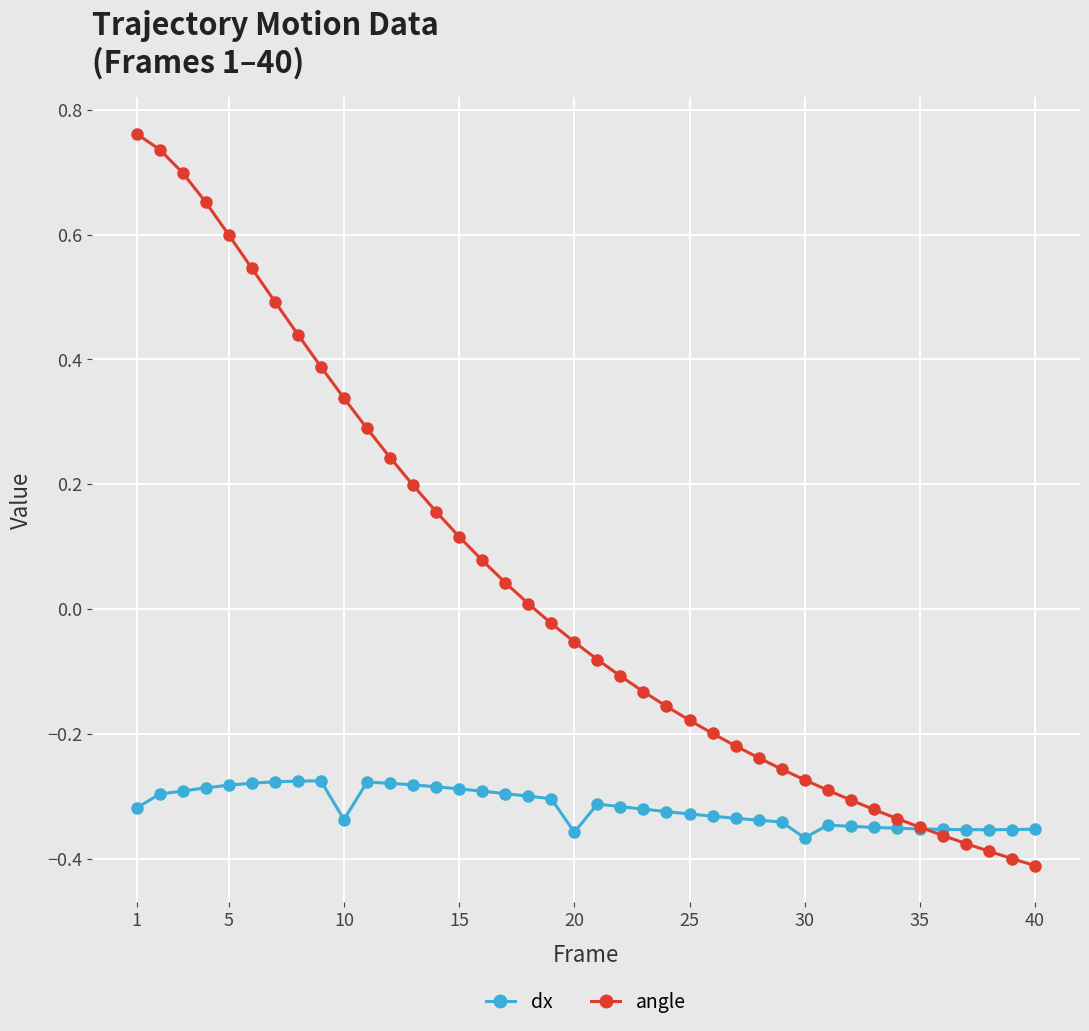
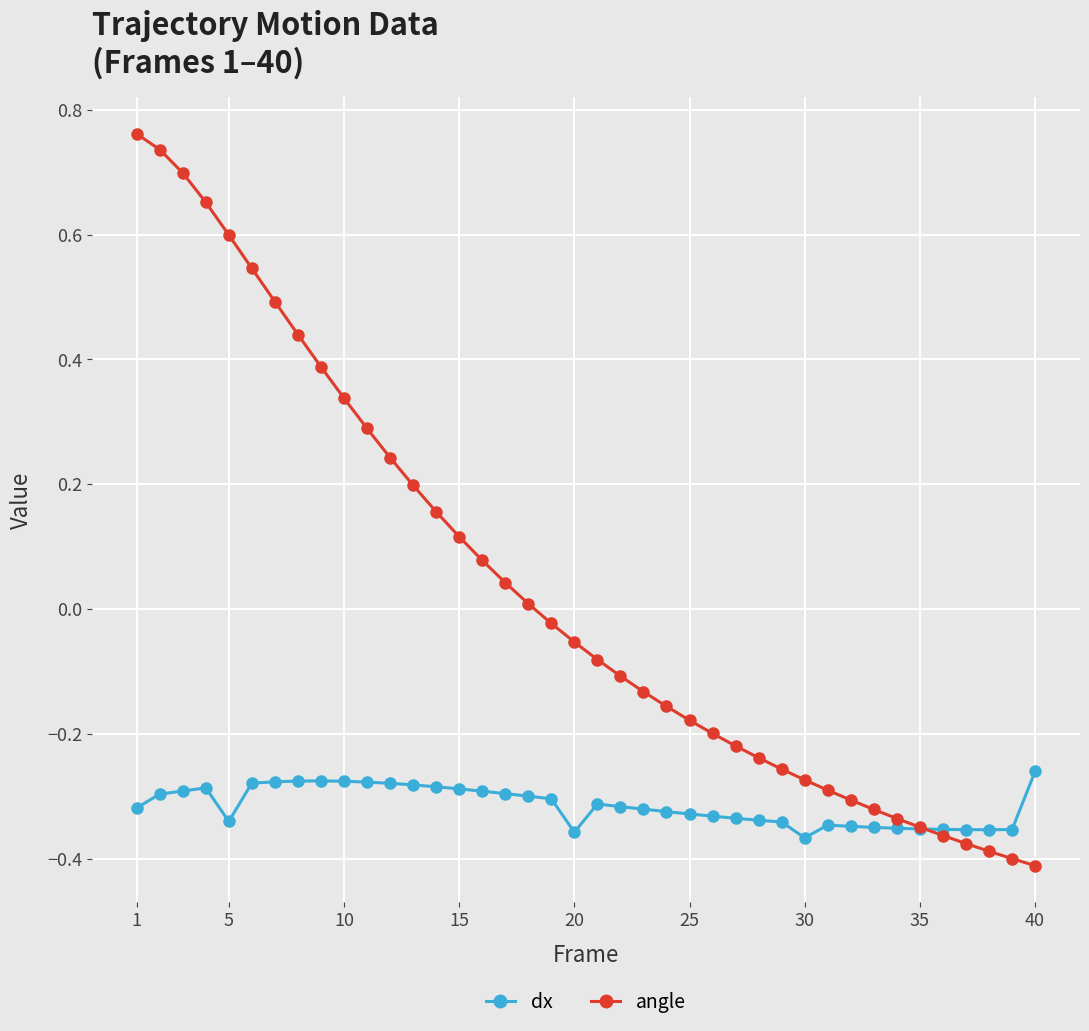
  {
    "dx": {
      "1": -0.32,
-     "5": -0.28,
-     "10": -0.34,
+     "5": -0.34,
+     "10": -0.28,
      "15": -0.29,
      "20": -0.36,
      "25": -0.33,
      "30": -0.37,
-     "40": -0.35
+     "40": -0.26
    },
    "angle": {
      "1": 0.76,
      "5": 0.60,
      "10": 0.34,
      "15": 0.12,
      "20": -0.05,
      "25": -0.18,
      "30": -0.27,
      "40": -0.41
    }
  }
